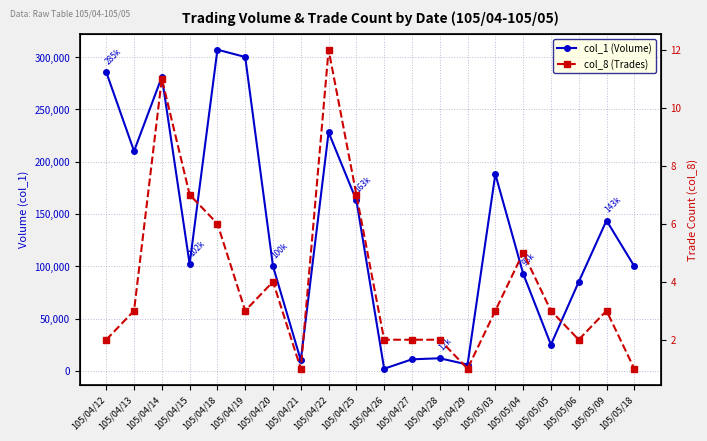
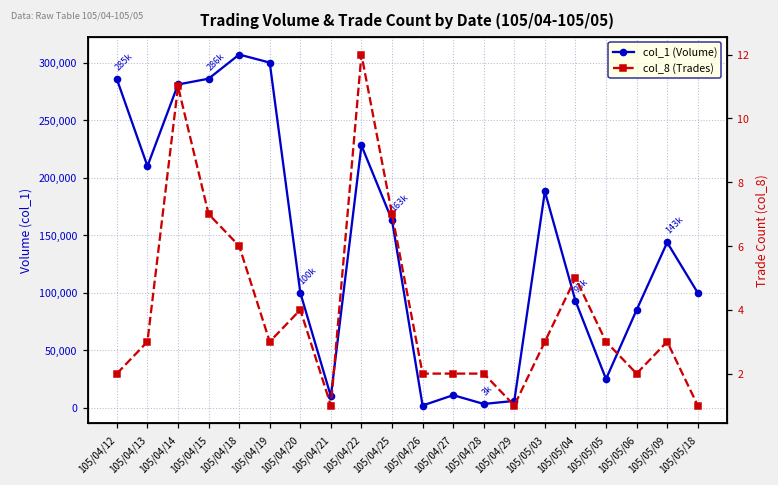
  {
    "col_1 (Volume)": {
-     "105/04/15": "102k",
+     "105/04/15": "286k",
      "105/04/20": "100k",
-     "105/04/28": "12k"
+     "105/04/28": "3k"
    }
  }
